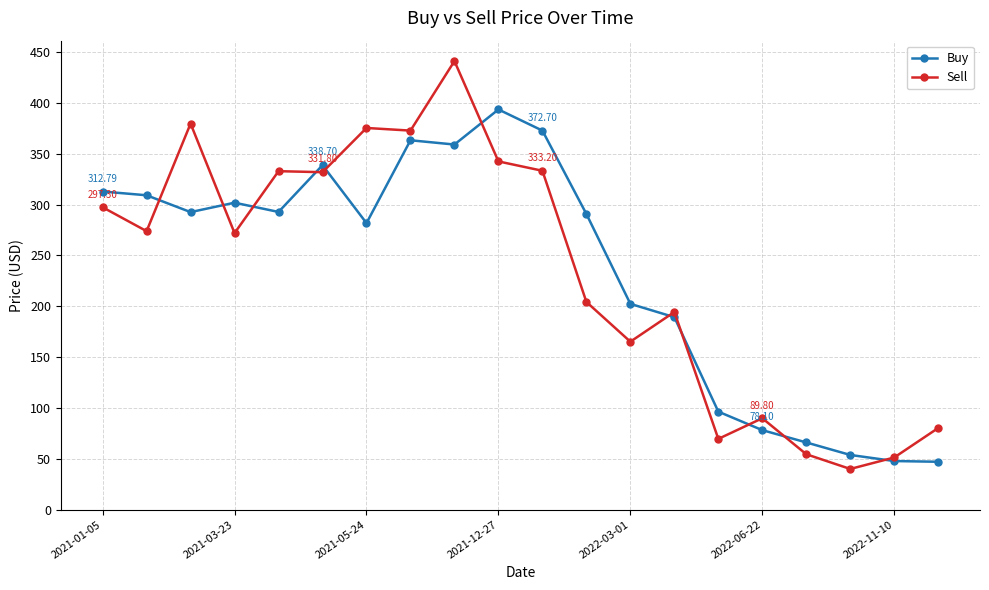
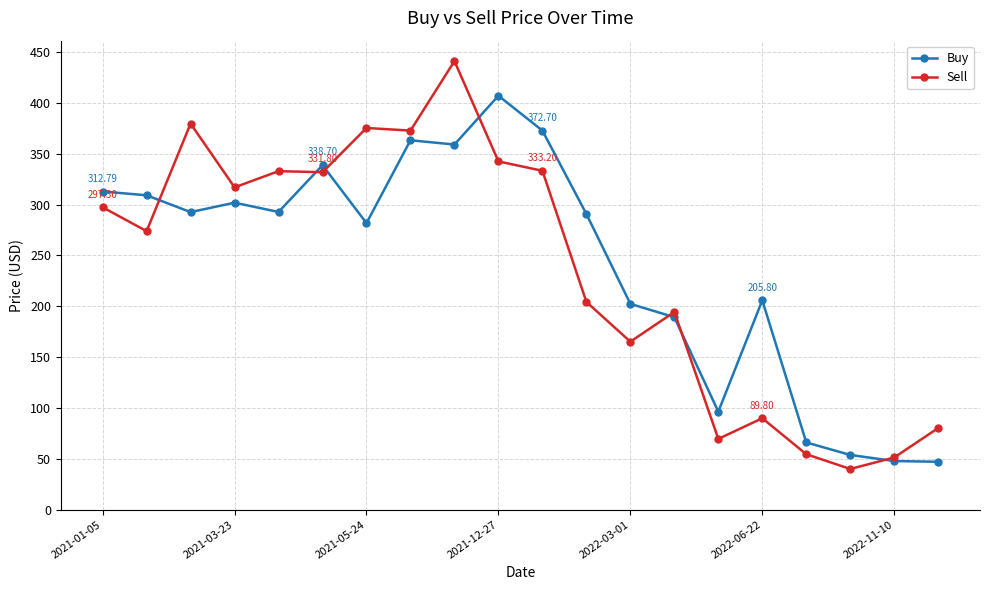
  {
    "Buy": {
      "2021-01-05": 312.79,
-     "2021-12-27": 394,
-     "2022-06-22": 78.10
+     "2021-12-27": 407,
+     "2022-06-22": 205.80
    },
    "Sell": {
-     "2021-03-23": 272,
+     "2021-03-23": 317,
      "2021-05-24": 375,
      "2021-12-27": 342,
      "2022-03-01": 165,
      "2022-11-10": 51
    }
  }
